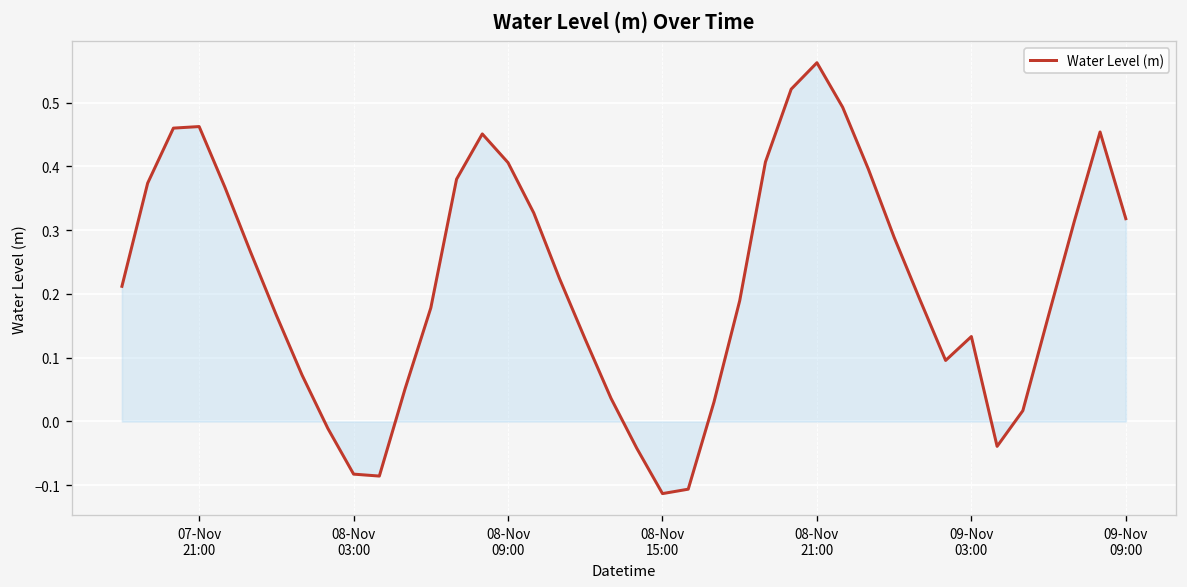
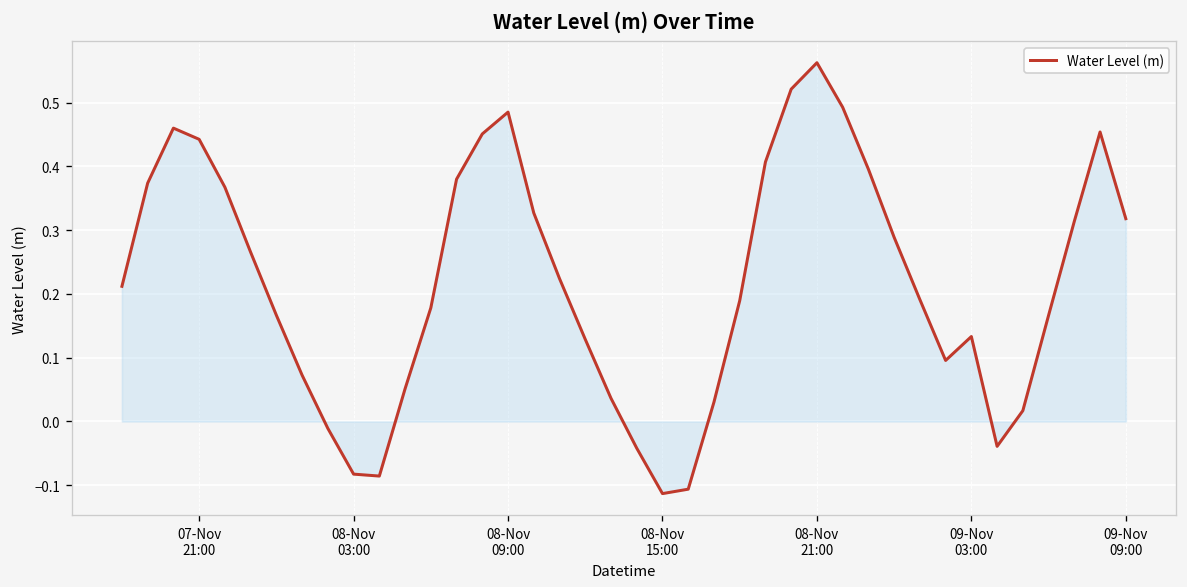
  {
    "Water Level (m)": {
-     "07-Nov 21:00": 0.46,
+     "07-Nov 21:00": 0.44,
      "08-Nov 03:00": -0.08,
-     "08-Nov 09:00": 0.41,
+     "08-Nov 09:00": 0.49,
      "08-Nov 15:00": -0.11
    }
  }
